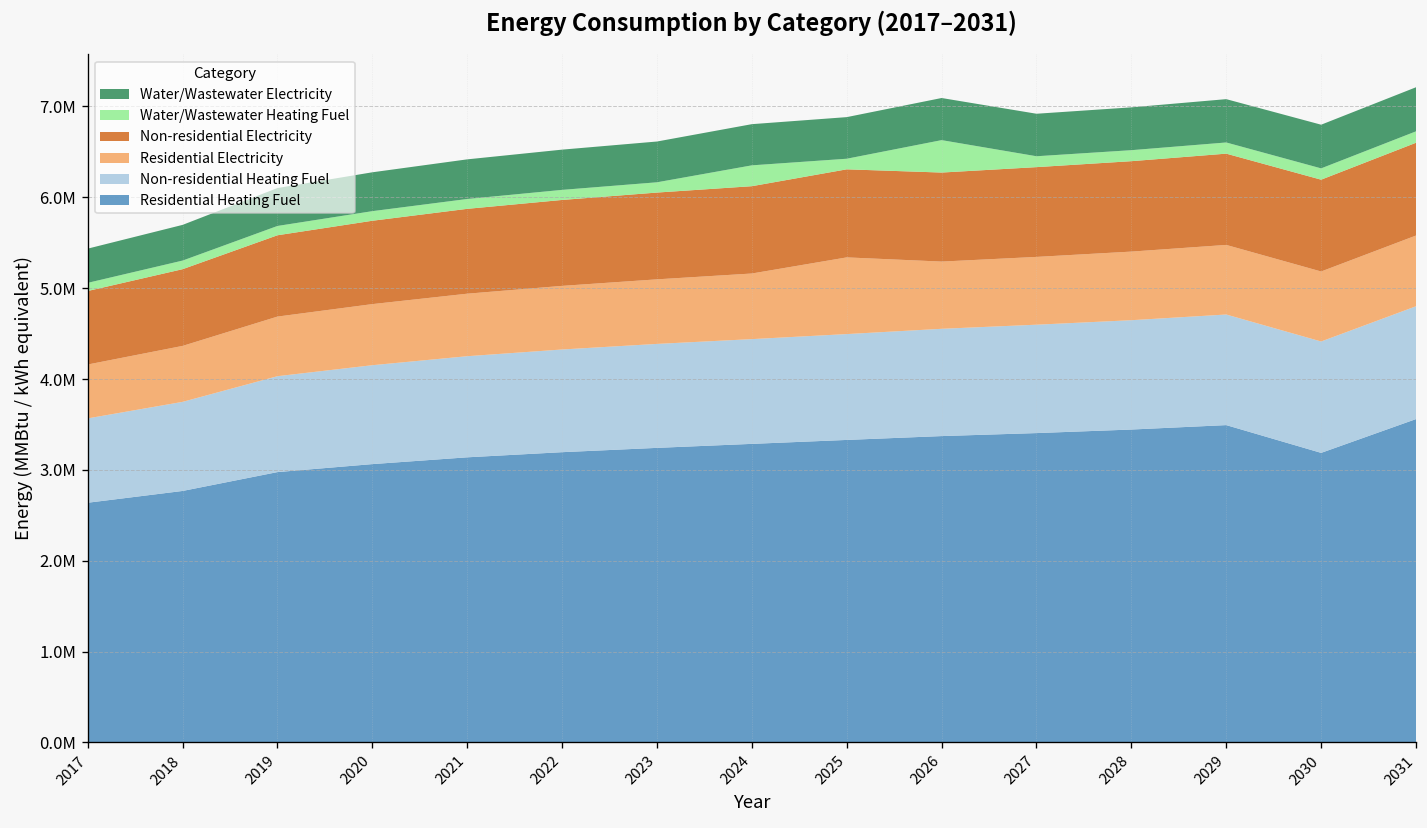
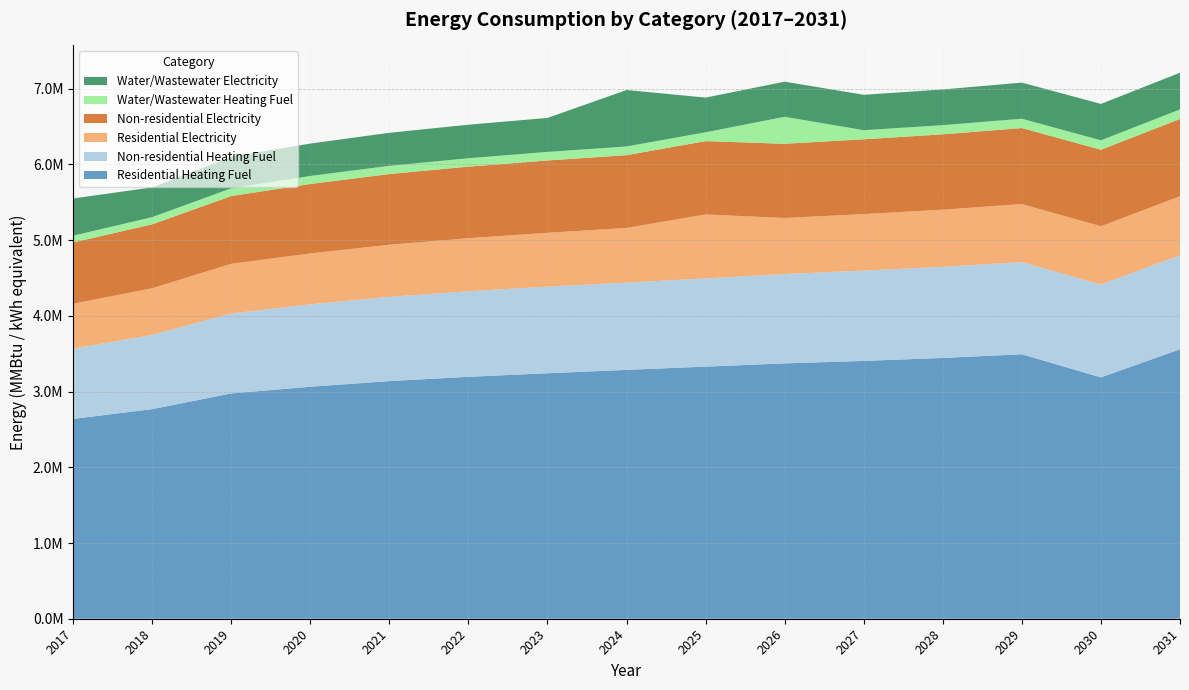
  {
    "Residential Heating Fuel": {
      "2017": 2600000,
      "2018": 2800000,
      "2019": 3000000,
      "2020": 3100000,
      "2021": 3100000,
      "2022": 3200000,
      "2023": 3200000,
      "2024": 3300000,
      "2025": 3300000,
      "2026": 3400000,
      "2027": 3400000,
      "2028": 3400000,
      "2029": 3500000,
      "2030": 3200000,
      "2031": 3600000
    },
    "Non-residential Heating Fuel": {
      "2017": 900000,
      "2018": 1000000,
      "2019": 1100000,
      "2020": 1100000,
      "2021": 1100000,
      "2022": 1100000,
      "2023": 1100000,
      "2024": 1200000,
      "2025": 1200000,
      "2026": 1200000,
      "2027": 1200000,
      "2028": 1200000,
      "2029": 1200000,
      "2030": 1200000,
      "2031": 1200000
    },
    "Residential Electricity": {
      "2017": 600000,
      "2018": 600000,
      "2019": 700000,
      "2020": 700000,
      "2021": 700000,
      "2022": 700000,
      "2023": 700000,
      "2024": 700000,
      "2025": 800000,
      "2026": 700000,
      "2027": 700000,
      "2028": 800000,
      "2029": 800000,
      "2030": 800000,
      "2031": 800000
    },
    "Non-residential Electricity": {
      "2017": 800000,
      "2018": 800000,
      "2019": 900000,
      "2020": 900000,
      "2021": 900000,
      "2022": 900000,
      "2023": 1000000,
      "2024": 1000000,
      "2025": 1000000,
      "2026": 1000000,
      "2027": 1000000,
      "2028": 1000000,
      "2029": 1000000,
      "2030": 1000000,
      "2031": 1000000
    },
    "Water/Wastewater Heating Fuel": {
      "2017": 100000,
      "2018": 100000,
      "2019": 100000,
      "2020": 100000,
      "2021": 100000,
      "2022": 100000,
      "2023": 100000,
-     "2024": 200000,
+     "2024": 100000,
      "2025": 100000,
      "2026": 400000,
      "2027": 100000,
      "2028": 100000,
      "2029": 100000,
      "2030": 100000,
      "2031": 100000
    },
    "Water/Wastewater Electricity": {
-     "2017": 400000,
+     "2017": 500000,
      "2018": 400000,
      "2020": 400000,
      "2021": 400000,
      "2022": 400000,
      "2023": 400000,
-     "2024": 500000,
+     "2024": 700000,
      "2025": 500000,
      "2026": 500000,
      "2027": 500000,
      "2028": 500000,
      "2029": 500000,
      "2030": 500000,
      "2031": 500000
    }
  }
